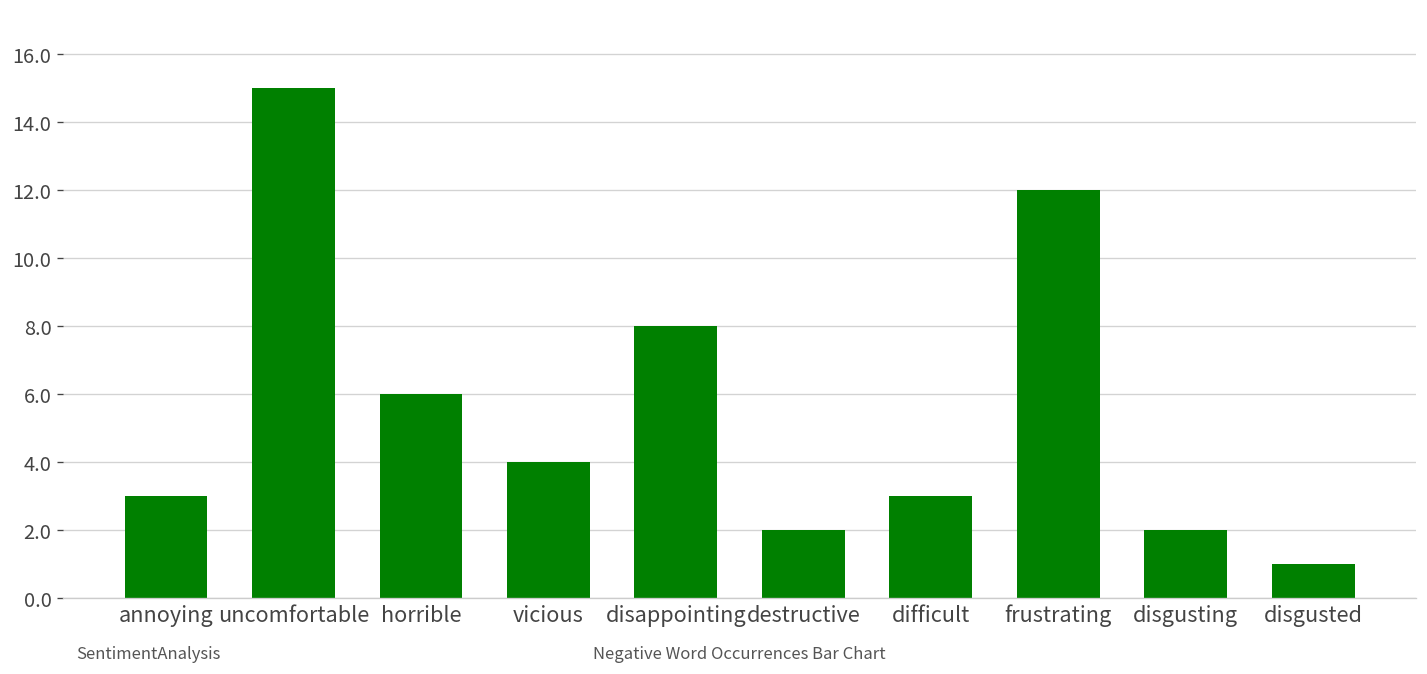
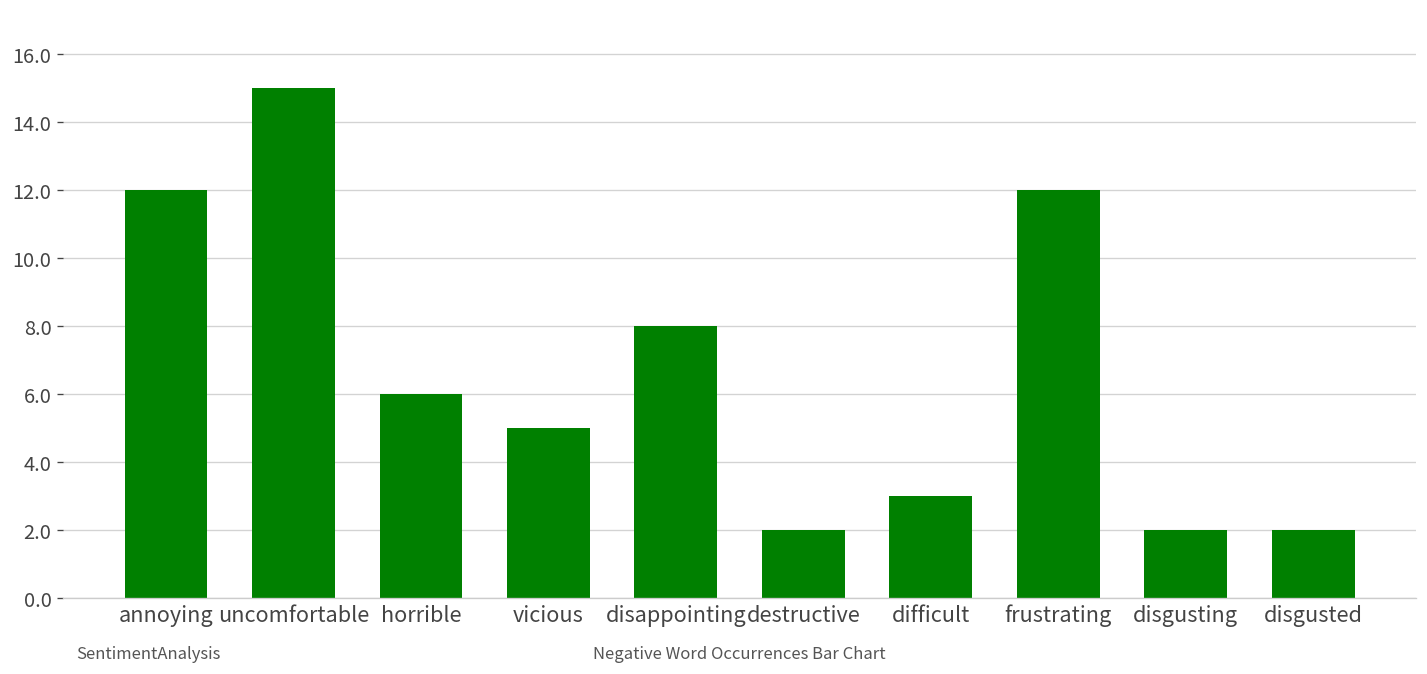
  {
-   "annoying": 3,
+   "annoying": 12,
    "uncomfortable": 15,
    "horrible": 6,
-   "vicious": 4,
+   "vicious": 5,
    "disappointing": 8,
    "destructive": 2,
    "difficult": 3,
    "frustrating": 12,
    "disgusting": 2,
-   "disgusted": 1
+   "disgusted": 2
  }
